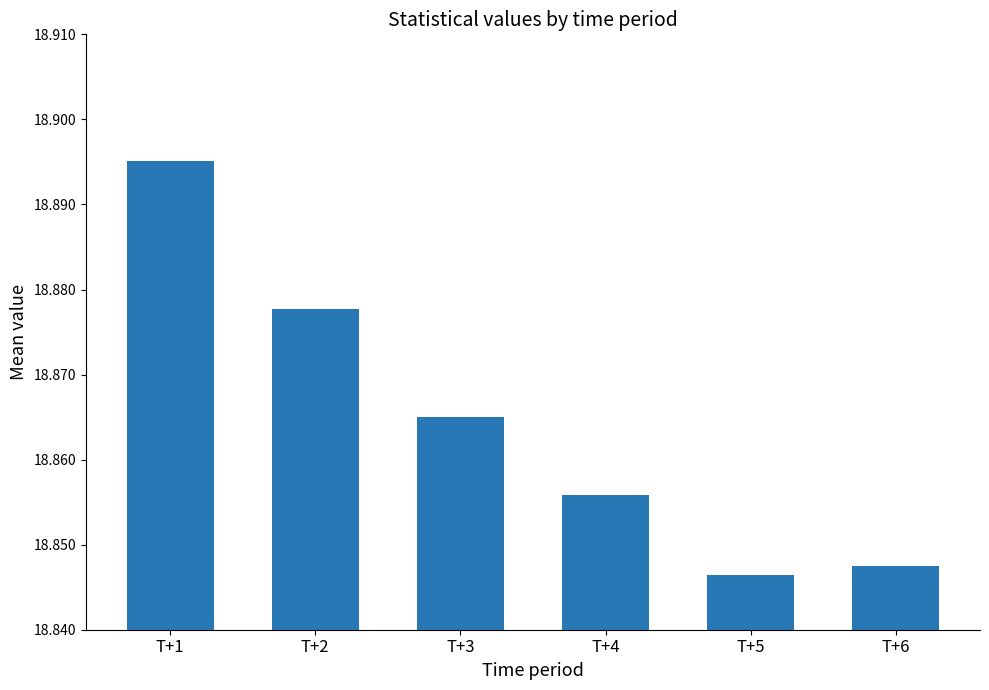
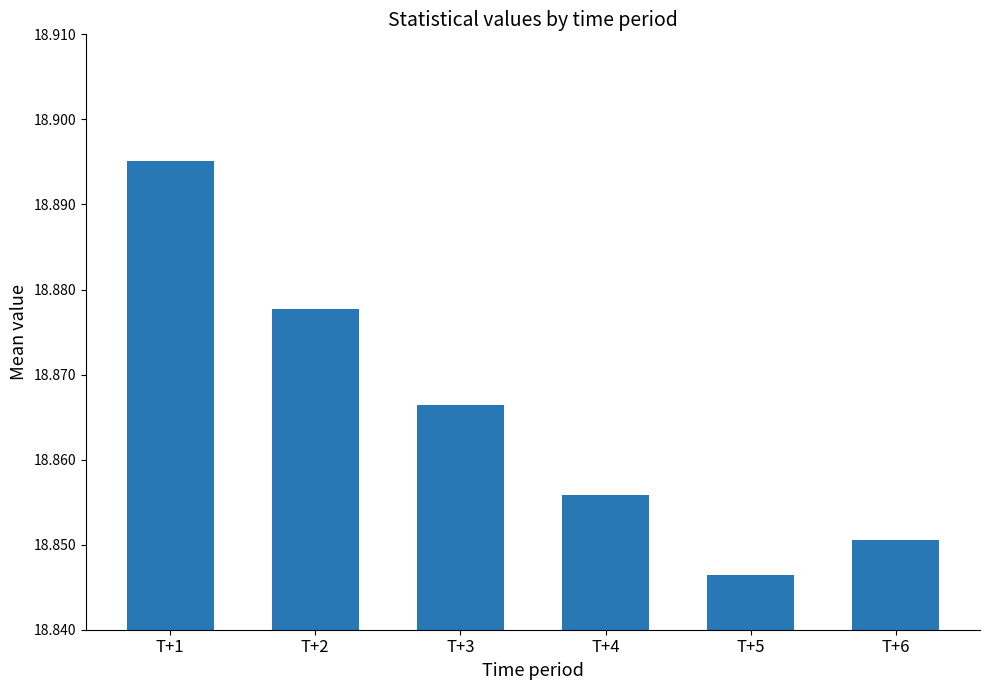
  {
    "T+1": 18.895,
    "T+2": 18.878,
-   "T+3": 18.865,
+   "T+3": 18.866,
    "T+4": 18.856,
    "T+5": 18.846,
-   "T+6": 18.847
+   "T+6": 18.851
  }
